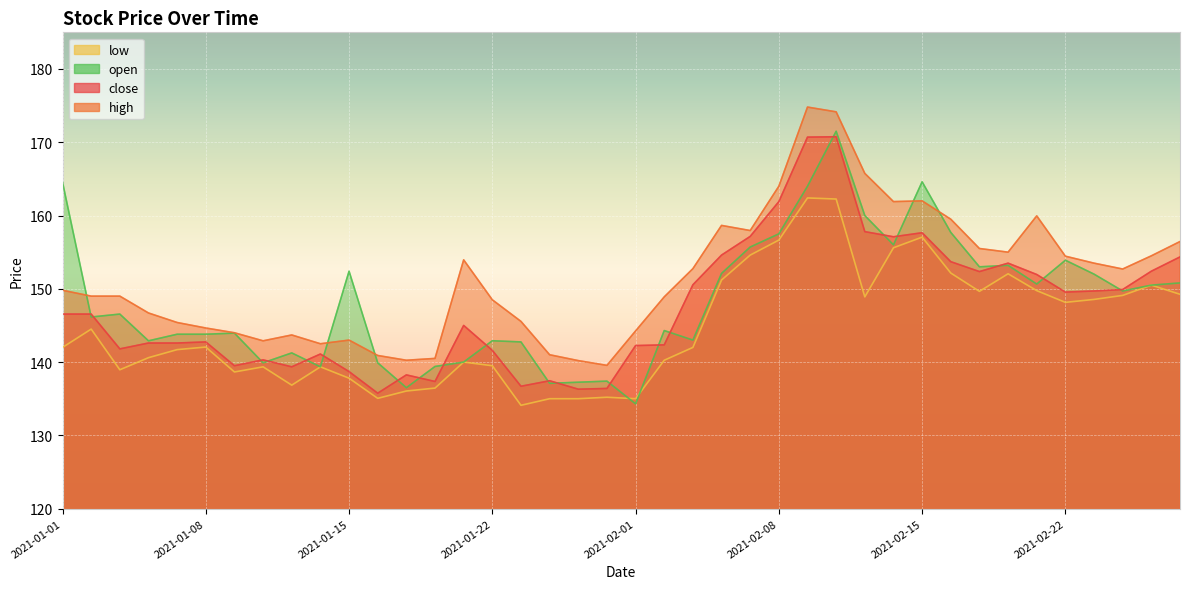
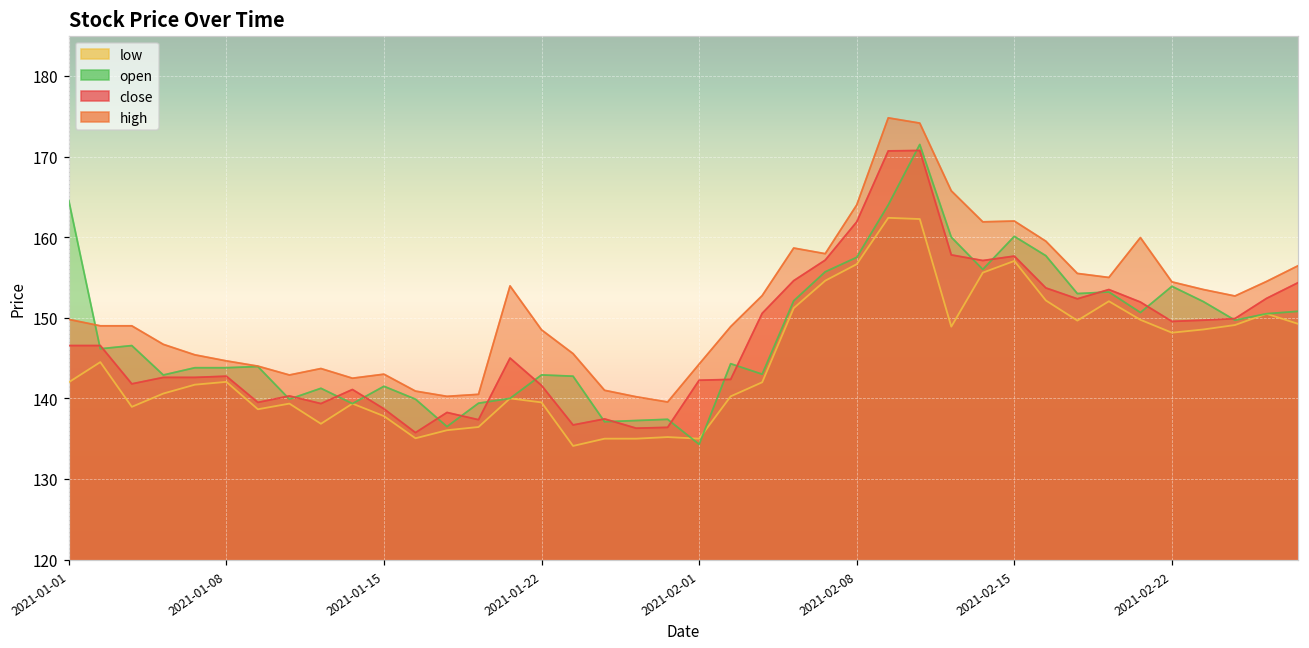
  {
    "low": {
      "2021-01-01": 142,
      "2021-01-08": 142,
      "2021-01-15": 138,
      "2021-01-22": 140,
      "2021-02-01": 135,
      "2021-02-08": 157,
      "2021-02-15": 157,
      "2021-02-22": 148
    },
    "open": {
      "2021-01-01": 165,
      "2021-01-08": 144,
-     "2021-01-15": 152,
+     "2021-01-15": 142,
      "2021-01-22": 143,
      "2021-02-01": 134,
      "2021-02-08": 158,
-     "2021-02-15": 165,
+     "2021-02-15": 160,
      "2021-02-22": 154
    }
  }
